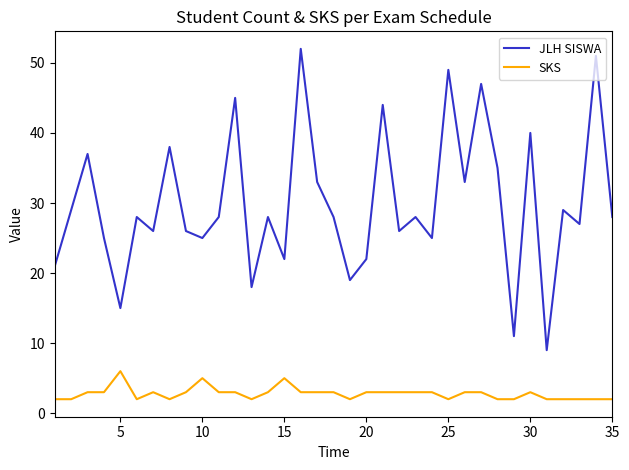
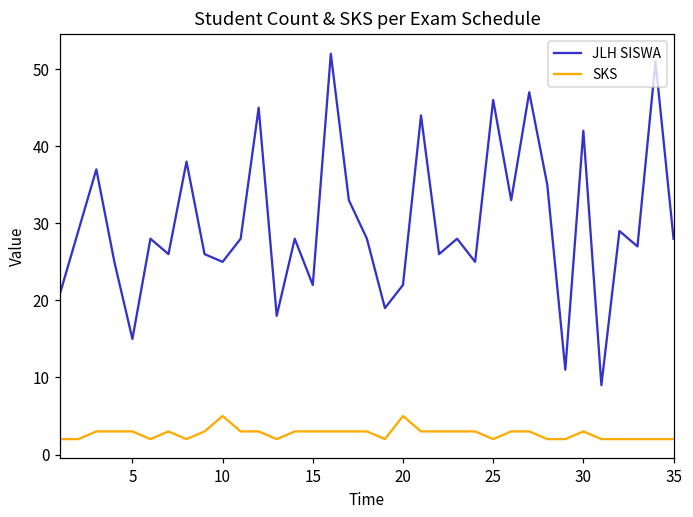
  {
    "JLH SISWA": {
      "5": 15,
      "10": 25,
      "15": 22,
      "20": 22,
-     "25": 49,
-     "30": 40,
+     "25": 46,
+     "30": 42,
      "35": 28
    },
    "SKS": {
-     "5": 6,
+     "5": 3,
      "10": 5,
-     "15": 5,
-     "20": 3,
+     "15": 3,
+     "20": 5,
      "25": 2,
      "30": 3,
      "35": 2
    }
  }
